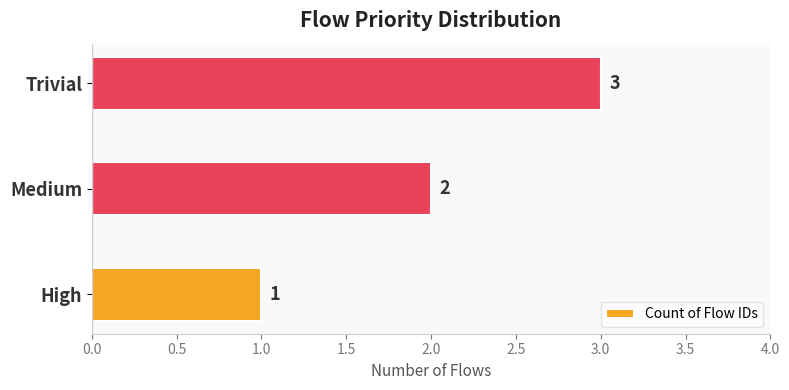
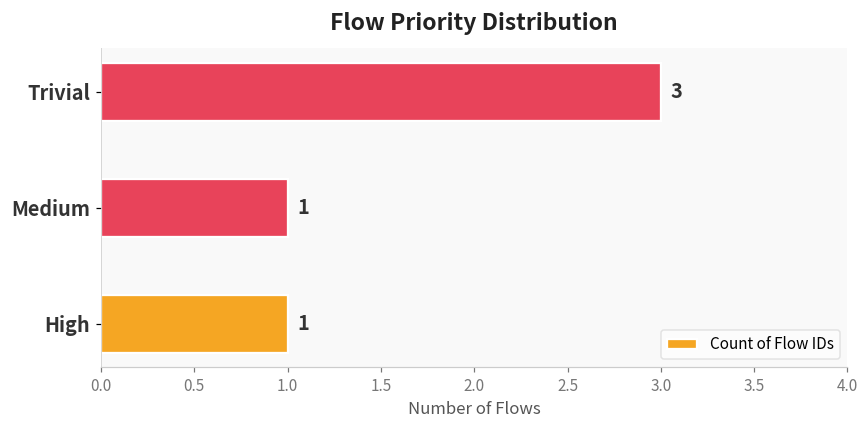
  {
    "Trivial": 3,
-   "Medium": 2,
+   "Medium": 1,
    "High": 1
  }
